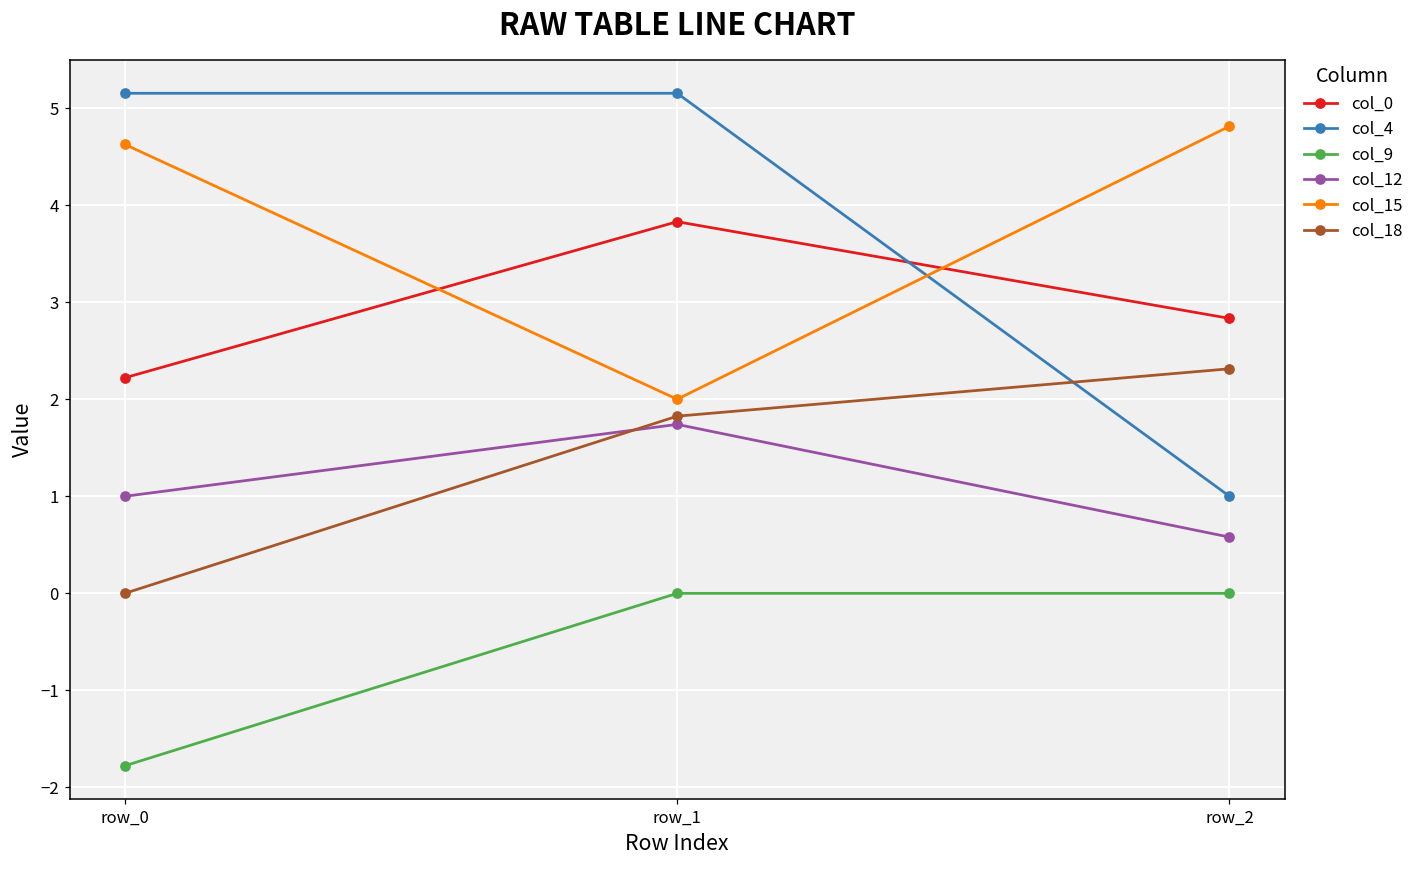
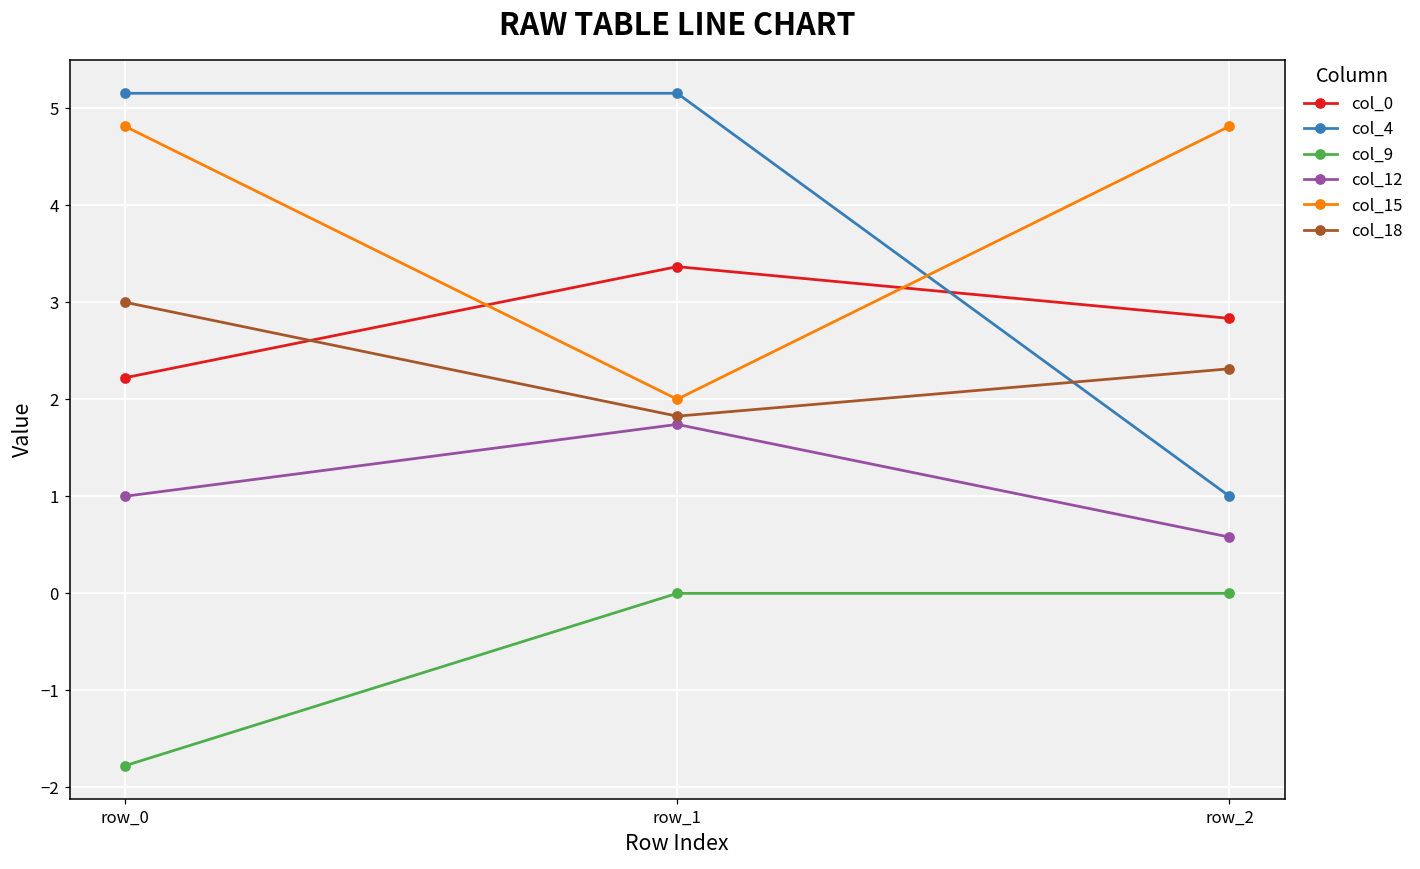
  {
    "col_0": {
      "row_0": 2.2,
-     "row_1": 3.8,
+     "row_1": 3.4,
      "row_2": 2.8
    },
    "col_4": {
      "row_0": 5.2,
      "row_1": 5.2,
      "row_2": 1.0
    },
    "col_9": {
      "row_0": -1.8,
      "row_1": 0.0,
      "row_2": 0.0
    },
    "col_12": {
      "row_0": 1.0,
      "row_1": 1.7,
      "row_2": 0.6
    },
    "col_15": {
-     "row_0": 4.6,
+     "row_0": 4.8,
      "row_1": 2.0,
      "row_2": 4.8
    },
    "col_18": {
-     "row_0": 0,
+     "row_0": 3,
      "row_1": 1.8,
      "row_2": 2.3
    }
  }
